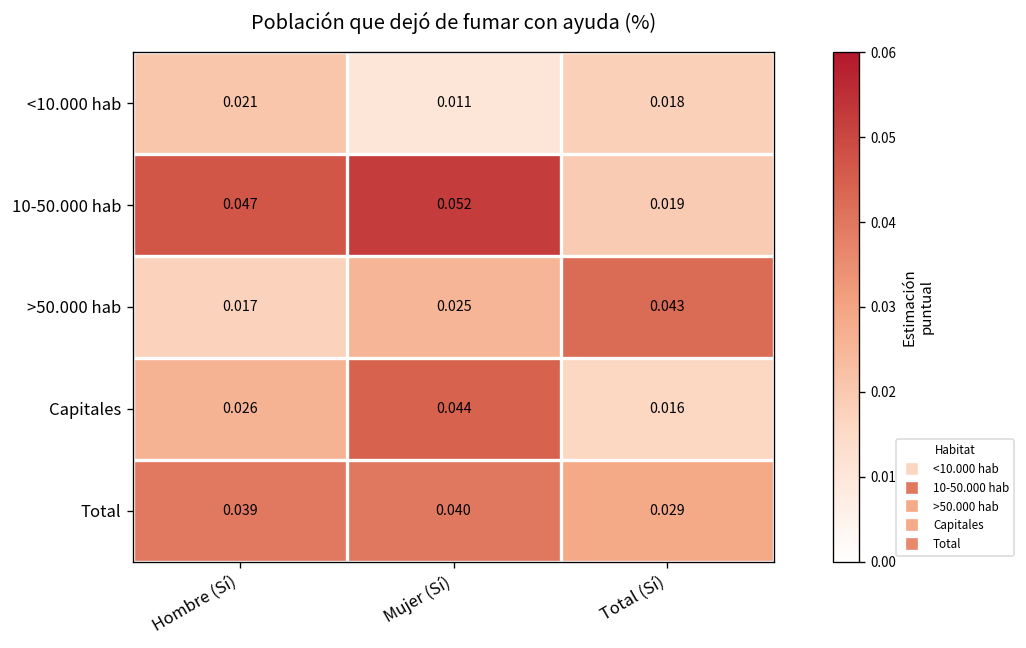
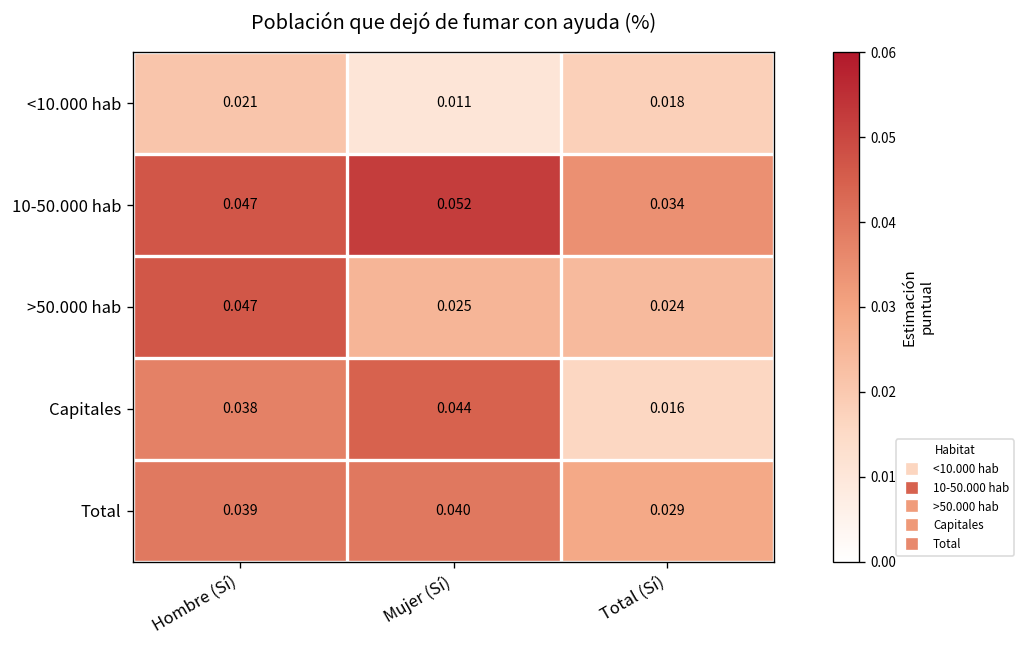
  {
    "<10.000 hab": {
      "Hombre (Sí)": 0.021,
      "Mujer (Sí)": 0.011,
      "Total (Sí)": 0.018
    },
    "10-50.000 hab": {
      "Hombre (Sí)": 0.047,
      "Mujer (Sí)": 0.052,
-     "Total (Sí)": 0.019
+     "Total (Sí)": 0.034
    },
    ">50.000 hab": {
-     "Hombre (Sí)": 0.017,
+     "Hombre (Sí)": 0.047,
      "Mujer (Sí)": 0.025,
-     "Total (Sí)": 0.043
+     "Total (Sí)": 0.024
    },
    "Capitales": {
-     "Hombre (Sí)": 0.026,
+     "Hombre (Sí)": 0.038,
      "Mujer (Sí)": 0.044,
      "Total (Sí)": 0.016
    },
    "Total": {
      "Hombre (Sí)": 0.039,
      "Mujer (Sí)": 0.040,
      "Total (Sí)": 0.029
    }
  }
